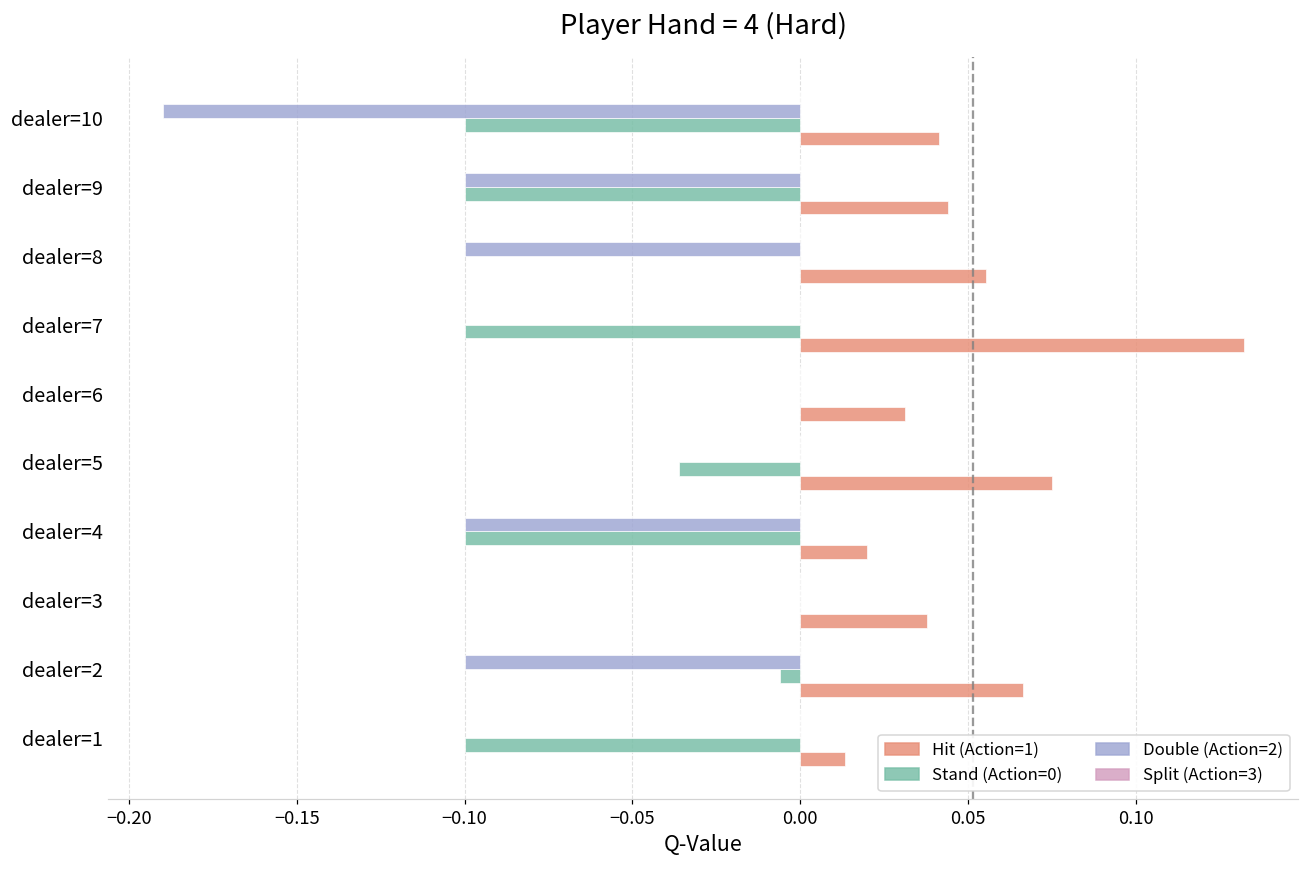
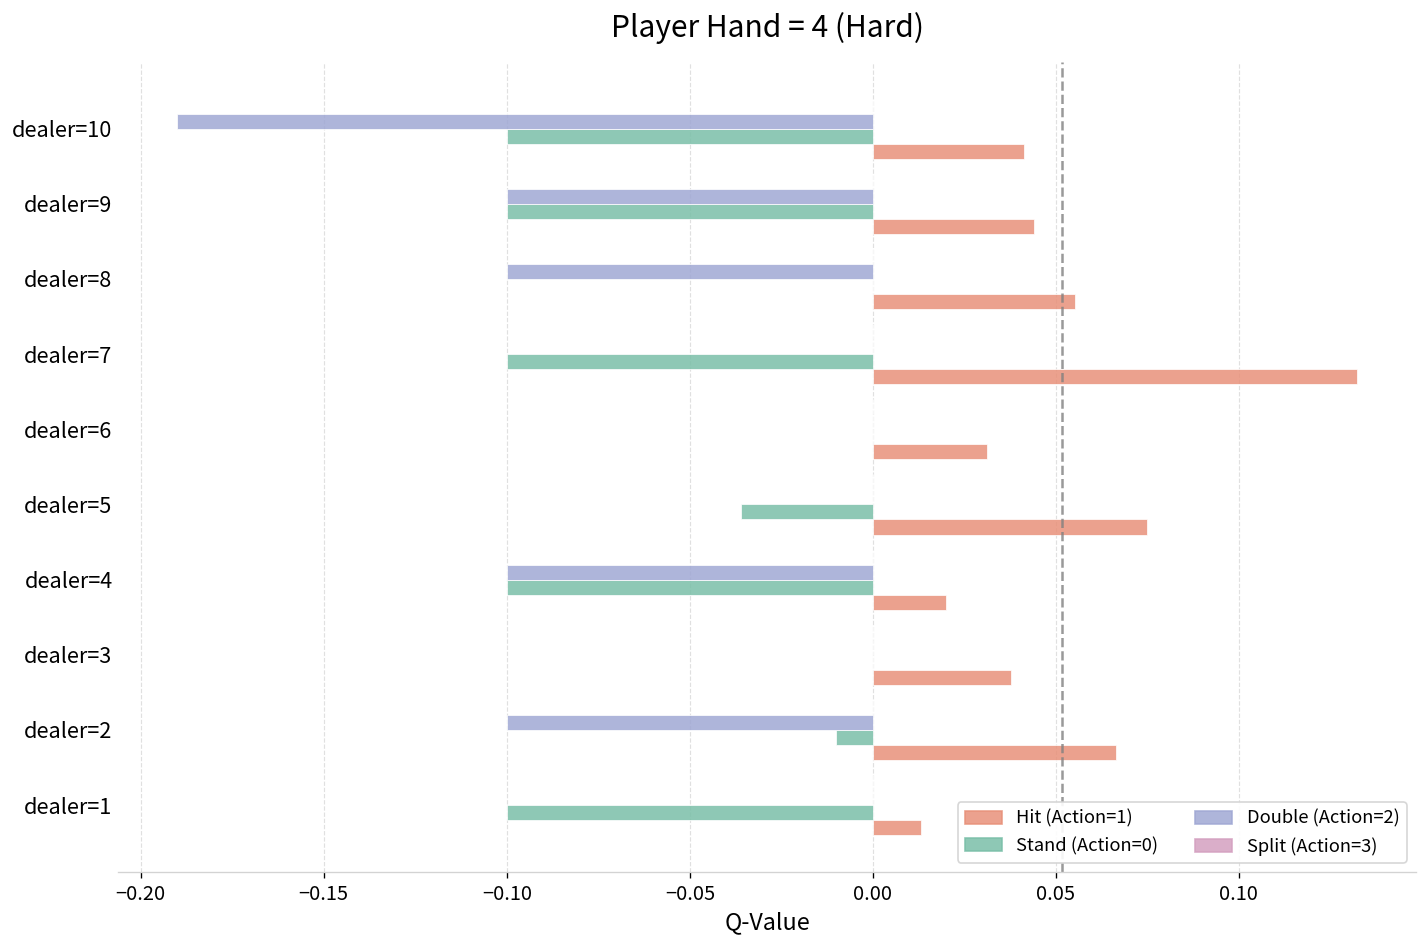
  {
    "Hit (Action=1)": {
      "dealer=10": 0.041,
      "dealer=9": 0.044,
      "dealer=8": 0.055,
      "dealer=7": 0.132,
      "dealer=6": 0.031,
      "dealer=5": 0.075,
      "dealer=4": 0.020,
      "dealer=3": 0.038,
      "dealer=2": 0.066,
      "dealer=1": 0.013
    },
    "Stand (Action=0)": {
      "dealer=10": -0.100,
      "dealer=9": -0.100,
      "dealer=8": 0.000,
      "dealer=7": -0.100,
      "dealer=6": 0.000,
      "dealer=5": -0.036,
      "dealer=4": -0.100,
      "dealer=3": 0.000,
-     "dealer=2": -0.006,
+     "dealer=2": -0.010,
      "dealer=1": -0.100
    }
  }
